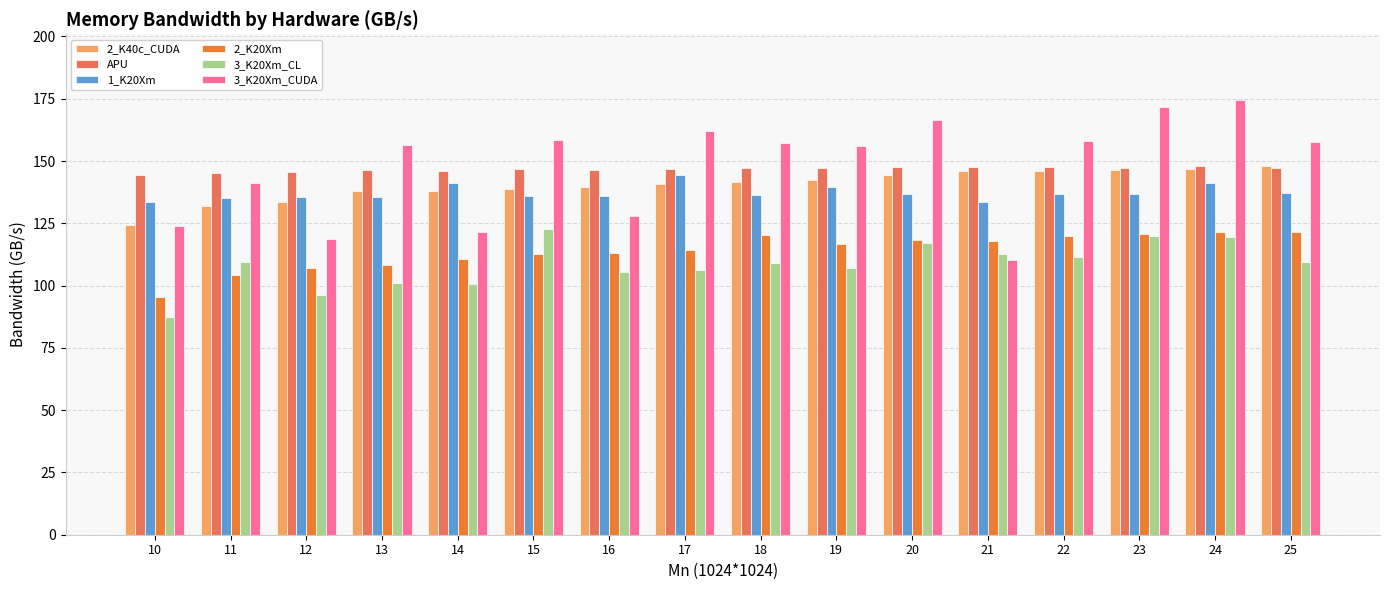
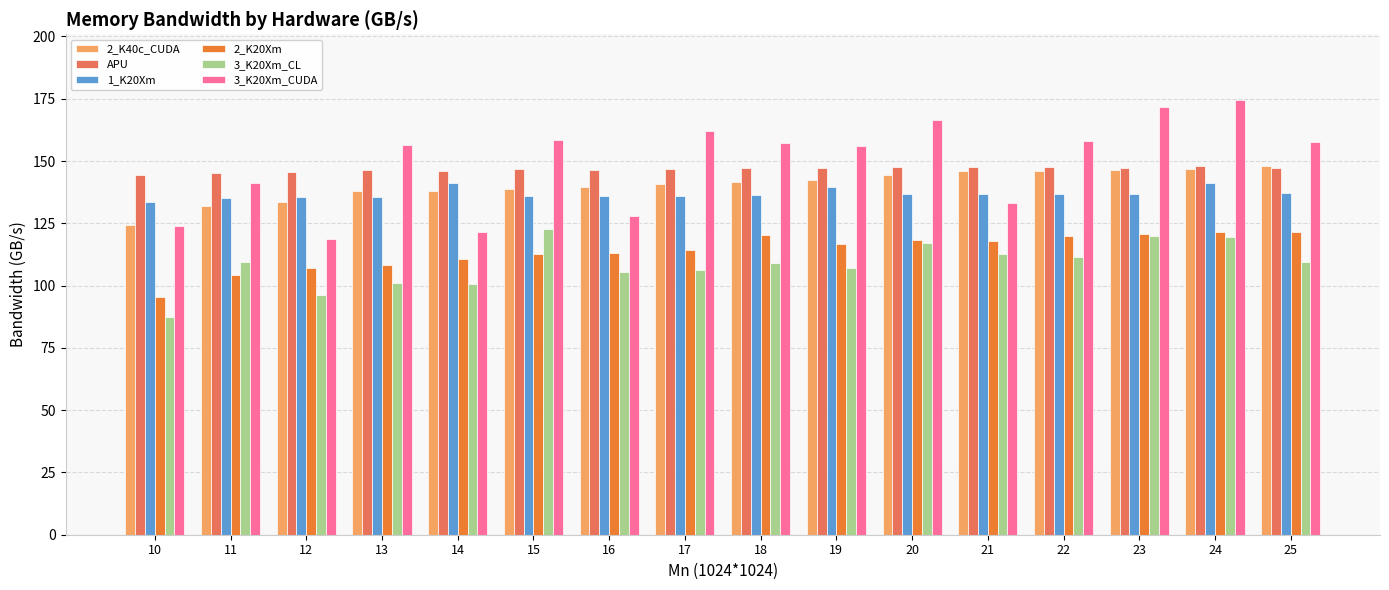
  {
    "1_K20Xm": {
      "10": 134,
      "11": 135,
      "12": 135,
      "13": 135,
      "14": 141,
      "15": 136,
      "16": 136,
-     "17": 144,
+     "17": 136,
      "18": 136,
      "19": 139,
      "20": 137,
-     "21": 133,
+     "21": 137,
      "22": 137,
      "23": 137,
      "24": 141,
      "25": 137
    },
    "3_K20Xm_CL": {
      "10": 87,
      "11": 109,
      "12": 96,
      "13": 101,
      "14": 101,
      "15": 123,
      "16": 106,
      "17": 106,
      "18": 109,
      "19": 107,
      "20": 117,
      "21": 113,
      "22": 112,
      "23": 120,
      "24": 120,
      "25": 110
    },
    "3_K20Xm_CUDA": {
      "10": 124,
      "11": 141,
      "12": 119,
      "13": 156,
      "14": 122,
      "15": 158,
      "16": 128,
      "17": 162,
      "18": 157,
      "19": 156,
      "20": 166,
-     "21": 110,
+     "21": 133,
      "22": 158,
      "23": 172,
      "24": 175,
      "25": 158
    }
  }
